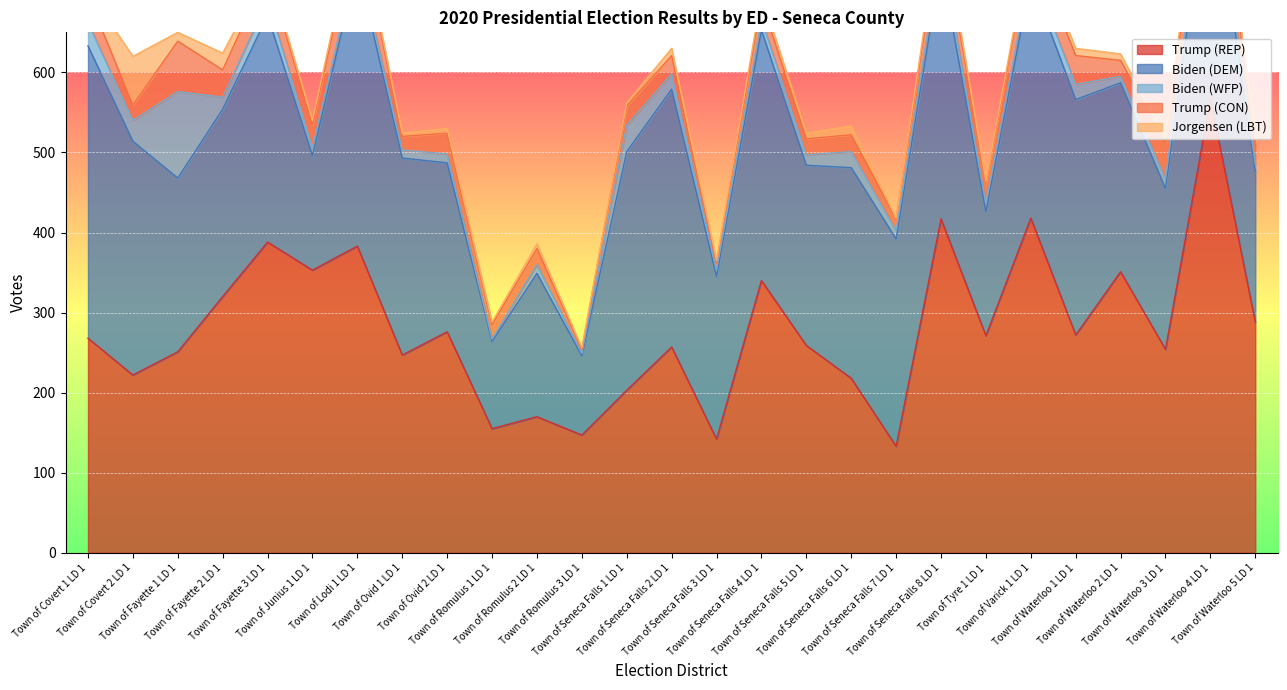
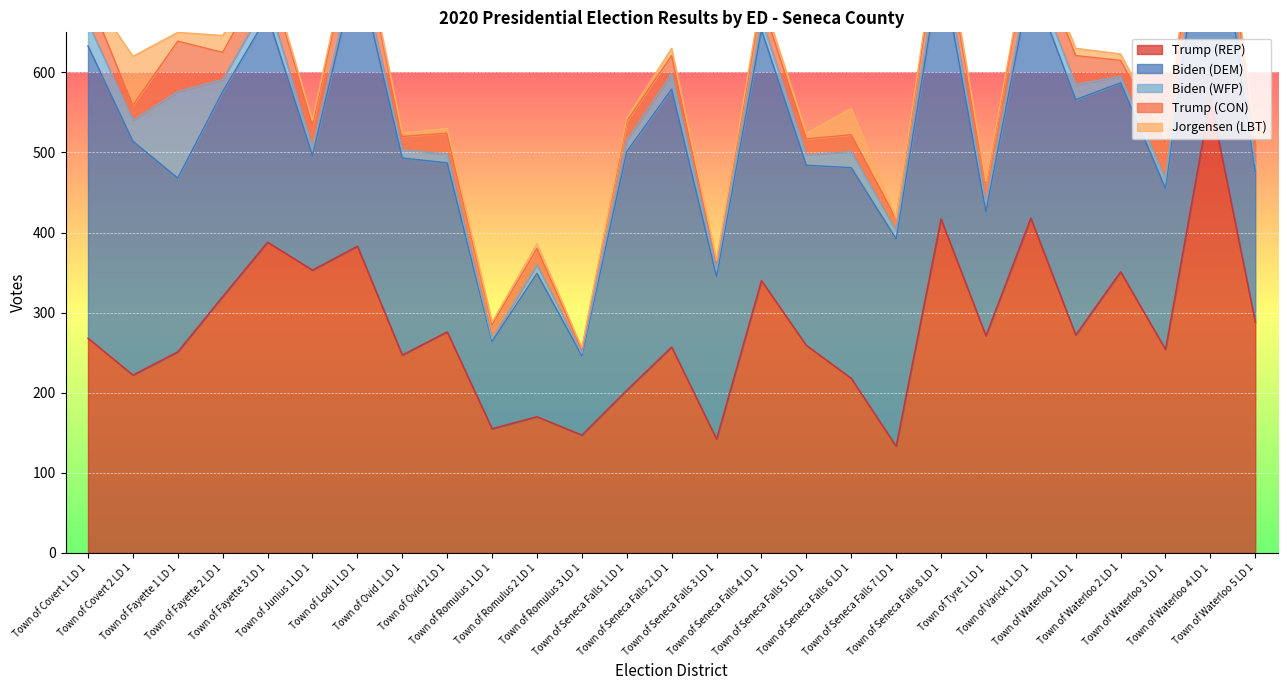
  {
    "Trump (REP)": {
      "Town of Covert 1 LD 1": 270,
      "Town of Covert 2 LD 1": 220,
      "Town of Fayette 1 LD 1": 250,
      "Town of Fayette 2 LD 1": 320,
      "Town of Fayette 3 LD 1": 390,
      "Town of Junius 1 LD 1": 350,
      "Town of Lodi 1 LD 1": 380,
      "Town of Ovid 1 LD 1": 250,
      "Town of Ovid 2 LD 1": 280,
      "Town of Romulus 1 LD 1": 160,
      "Town of Romulus 2 LD 1": 170,
      "Town of Romulus 3 LD 1": 150,
      "Town of Seneca Falls 1 LD 1": 200,
      "Town of Seneca Falls 2 LD 1": 260,
      "Town of Seneca Falls 3 LD 1": 140,
      "Town of Seneca Falls 4 LD 1": 340,
      "Town of Seneca Falls 5 LD 1": 260,
      "Town of Seneca Falls 6 LD 1": 220,
      "Town of Seneca Falls 7 LD 1": 130,
      "Town of Seneca Falls 8 LD 1": 420,
      "Town of Tyre 1 LD 1": 270,
      "Town of Varick 1 LD 1": 420,
      "Town of Waterloo 1 LD 1": 270,
      "Town of Waterloo 2 LD 1": 350,
      "Town of Waterloo 3 LD 1": 250,
      "Town of Waterloo 5 LD 1": 290
    },
    "Biden (DEM)": {
      "Town of Covert 1 LD 1": 370,
      "Town of Covert 2 LD 1": 290,
      "Town of Fayette 1 LD 1": 220,
-     "Town of Fayette 2 LD 1": 230,
+     "Town of Fayette 2 LD 1": 260,
      "Town of Junius 1 LD 1": 140,
      "Town of Ovid 1 LD 1": 250,
      "Town of Ovid 2 LD 1": 210,
      "Town of Romulus 2 LD 1": 180,
      "Town of Seneca Falls 1 LD 1": 300,
      "Town of Seneca Falls 2 LD 1": 320,
      "Town of Seneca Falls 3 LD 1": 200,
      "Town of Seneca Falls 5 LD 1": 230,
      "Town of Seneca Falls 6 LD 1": 260,
      "Town of Seneca Falls 7 LD 1": 260,
      "Town of Tyre 1 LD 1": 160,
      "Town of Waterloo 1 LD 1": 290,
      "Town of Waterloo 2 LD 1": 240,
      "Town of Waterloo 3 LD 1": 200,
      "Town of Waterloo 5 LD 1": 190
    },
    "Biden (WFP)": {
      "Town of Covert 2 LD 1": 30,
      "Town of Fayette 1 LD 1": 110,
      "Town of Fayette 2 LD 1": 20,
      "Town of Junius 1 LD 1": 10,
      "Town of Ovid 1 LD 1": 10,
      "Town of Ovid 2 LD 1": 10,
      "Town of Romulus 2 LD 1": 10,
-     "Town of Seneca Falls 1 LD 1": 30,
+     "Town of Seneca Falls 1 LD 1": 10,
      "Town of Seneca Falls 2 LD 1": 20,
      "Town of Seneca Falls 3 LD 1": 10,
      "Town of Seneca Falls 5 LD 1": 10,
      "Town of Seneca Falls 6 LD 1": 20,
      "Town of Seneca Falls 7 LD 1": 10,
      "Town of Tyre 1 LD 1": 10,
      "Town of Waterloo 1 LD 1": 20,
      "Town of Waterloo 2 LD 1": 10,
      "Town of Waterloo 3 LD 1": 10,
      "Town of Waterloo 5 LD 1": 10
    },
    "Trump (CON)": {
      "Town of Covert 2 LD 1": 20,
      "Town of Fayette 1 LD 1": 60,
      "Town of Fayette 2 LD 1": 30,
      "Town of Junius 1 LD 1": 30,
      "Town of Ovid 1 LD 1": 20,
      "Town of Ovid 2 LD 1": 30,
      "Town of Romulus 2 LD 1": 20,
      "Town of Seneca Falls 1 LD 1": 20,
      "Town of Seneca Falls 2 LD 1": 20,
      "Town of Seneca Falls 5 LD 1": 20,
      "Town of Seneca Falls 6 LD 1": 20,
      "Town of Waterloo 1 LD 1": 40,
      "Town of Waterloo 2 LD 1": 20,
      "Town of Waterloo 3 LD 1": 50,
      "Town of Waterloo 5 LD 1": 30
    },
    "Jorgensen (LBT)": {
      "Town of Covert 2 LD 1": 60,
      "Town of Fayette 1 LD 1": 10,
      "Town of Fayette 2 LD 1": 20,
      "Town of Junius 1 LD 1": 10,
      "Town of Ovid 1 LD 1": 0,
      "Town of Ovid 2 LD 1": 10,
      "Town of Romulus 2 LD 1": 10,
      "Town of Seneca Falls 1 LD 1": 0,
      "Town of Seneca Falls 2 LD 1": 10,
      "Town of Seneca Falls 5 LD 1": 10,
-     "Town of Seneca Falls 6 LD 1": 10,
+     "Town of Seneca Falls 6 LD 1": 30,
      "Town of Waterloo 1 LD 1": 10,
      "Town of Waterloo 2 LD 1": 10
    }
  }
